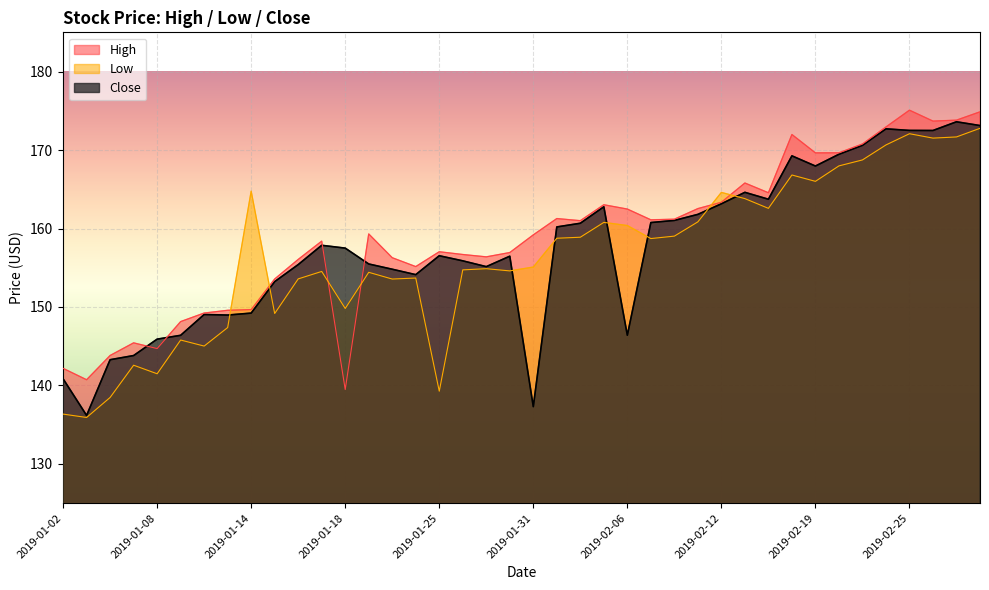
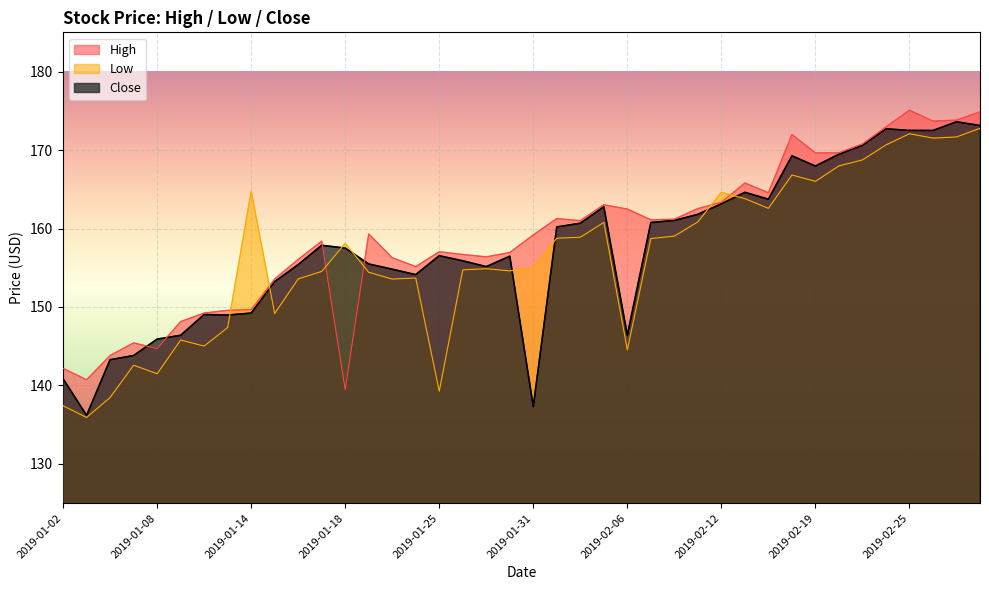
  {
    "High": {
      "2019-01-02": 142,
      "2019-01-08": 145,
      "2019-01-14": 150,
      "2019-01-18": 139,
      "2019-01-25": 157,
      "2019-01-31": 159,
      "2019-02-06": 162,
      "2019-02-19": 170,
      "2019-02-25": 175
    },
    "Low": {
-     "2019-01-02": 136,
+     "2019-01-02": 137,
      "2019-01-08": 141,
      "2019-01-14": 165,
-     "2019-01-18": 150,
+     "2019-01-18": 158,
      "2019-01-25": 139,
      "2019-01-31": 155,
-     "2019-02-06": 160,
+     "2019-02-06": 145,
      "2019-02-12": 165,
      "2019-02-19": 166,
      "2019-02-25": 172
    },
    "Close": {
      "2019-01-02": 141,
      "2019-01-08": 146,
      "2019-01-14": 149,
      "2019-01-18": 158,
      "2019-01-25": 157,
      "2019-01-31": 137,
      "2019-02-06": 146,
      "2019-02-19": 168,
      "2019-02-25": 173
    }
  }
